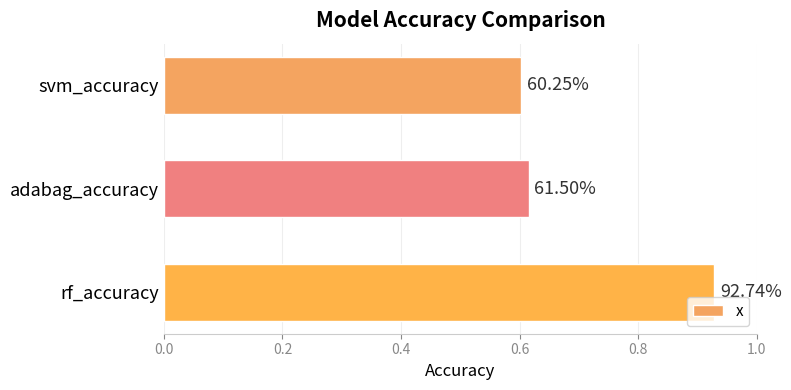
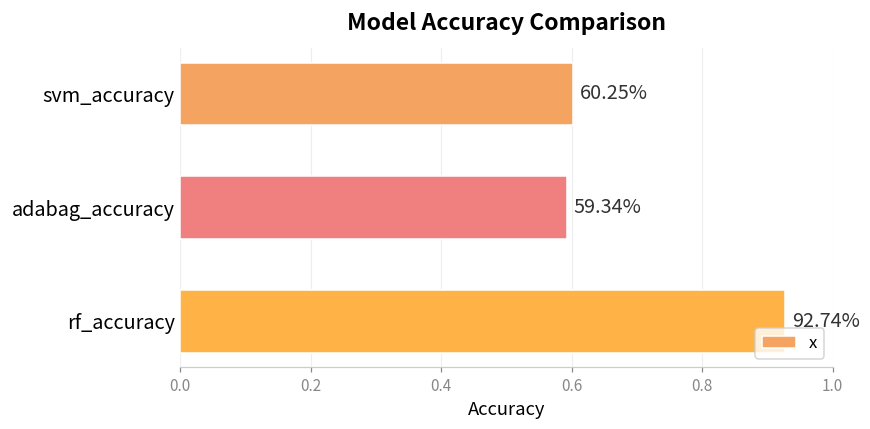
  {
    "svm_accuracy": "60.25%",
-   "adabag_accuracy": "61.50%"
+   "adabag_accuracy": "59.34%"
  }
